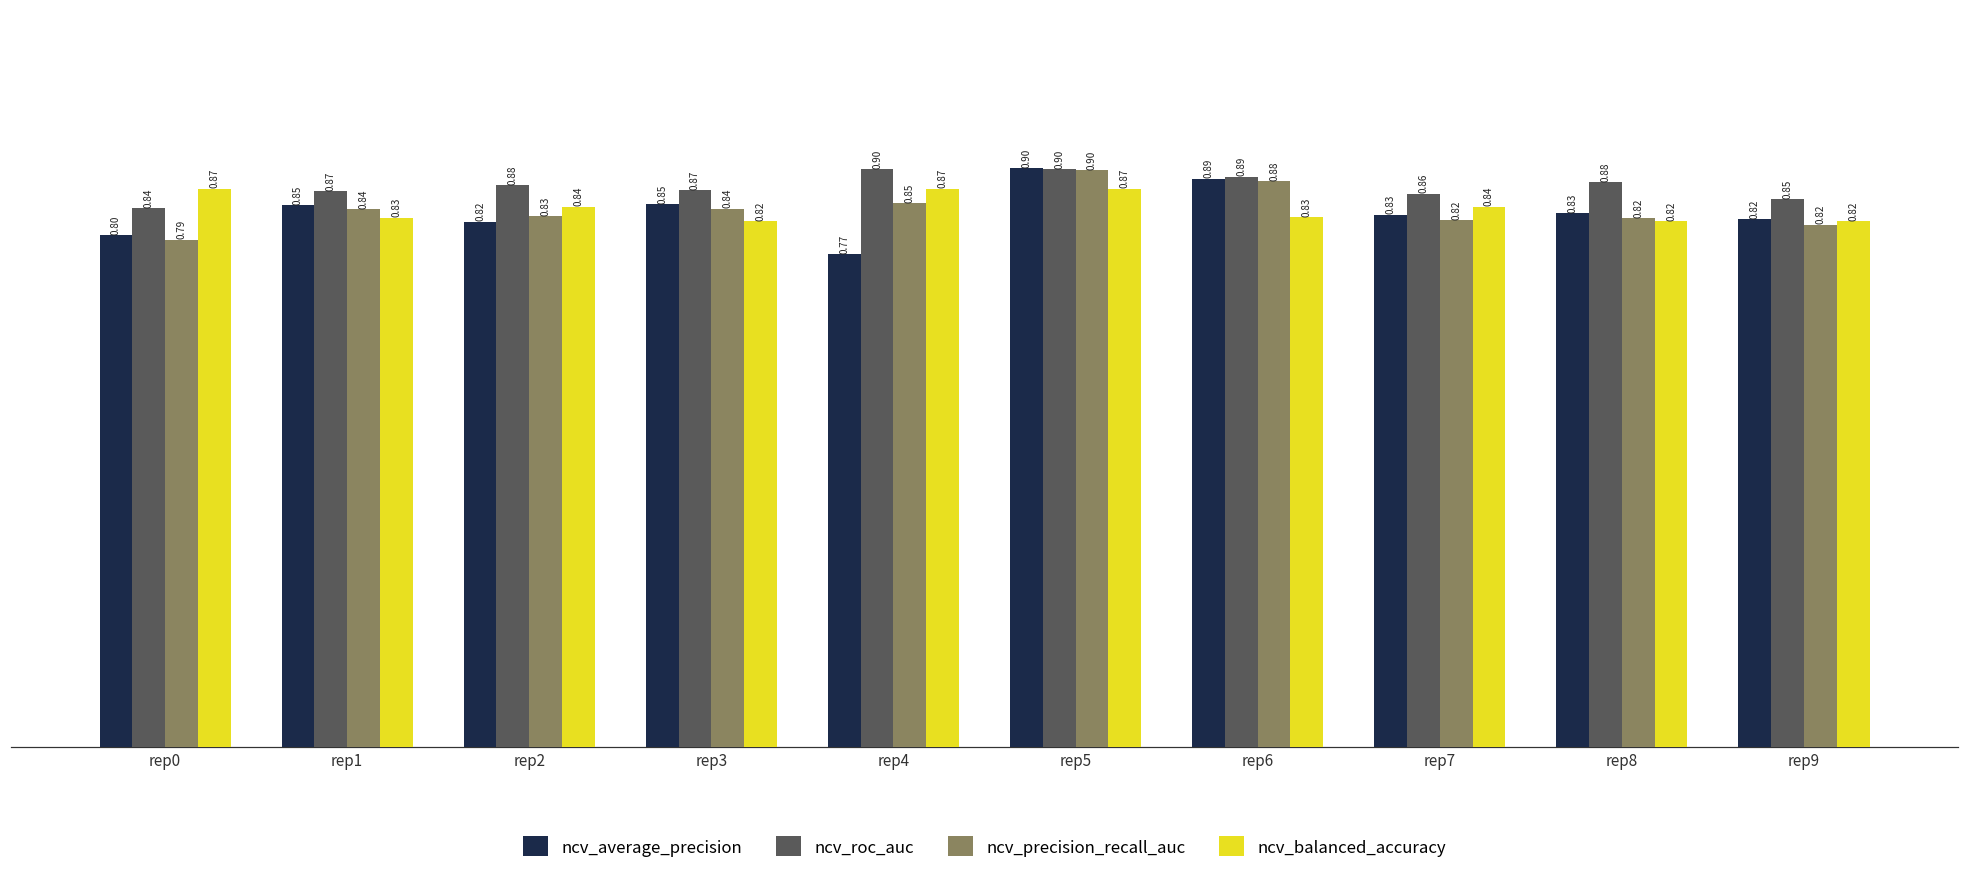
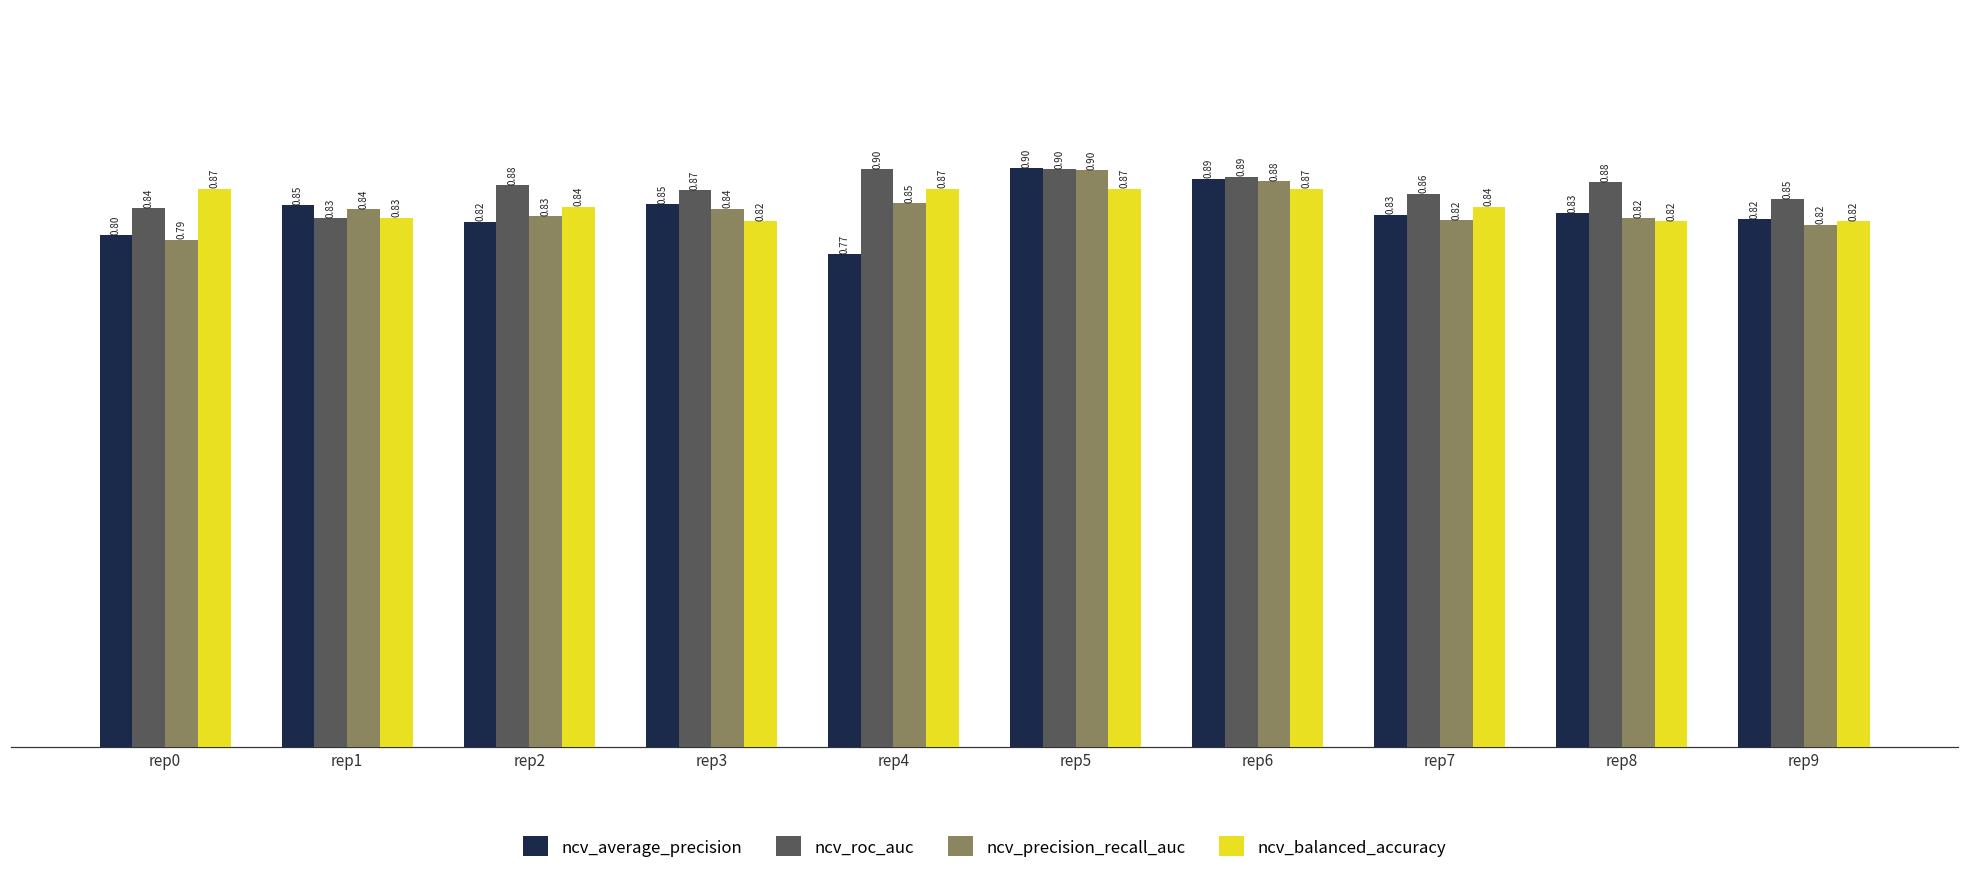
  {
    "ncv_average_precision": {
      "rep0": 0.80,
      "rep1": 0.85,
      "rep2": 0.82,
      "rep3": 0.85,
      "rep4": 0.77,
      "rep5": 0.90,
      "rep6": 0.89,
      "rep7": 0.83,
      "rep8": 0.83,
      "rep9": 0.82
    },
    "ncv_roc_auc": {
      "rep0": 0.84,
-     "rep1": 0.87,
+     "rep1": 0.83,
      "rep2": 0.88,
      "rep3": 0.87,
      "rep4": 0.90,
      "rep5": 0.90,
      "rep6": 0.89,
      "rep7": 0.86,
      "rep8": 0.88,
      "rep9": 0.85
    },
    "ncv_precision_recall_auc": {
      "rep0": 0.79,
      "rep1": 0.84,
      "rep2": 0.83,
      "rep3": 0.84,
      "rep4": 0.85,
      "rep5": 0.90,
      "rep6": 0.88,
      "rep7": 0.82,
      "rep8": 0.82,
      "rep9": 0.82
    },
    "ncv_balanced_accuracy": {
      "rep0": 0.87,
      "rep1": 0.83,
      "rep2": 0.84,
      "rep3": 0.82,
      "rep4": 0.87,
      "rep5": 0.87,
-     "rep6": 0.83,
+     "rep6": 0.87,
      "rep7": 0.84,
      "rep8": 0.82,
      "rep9": 0.82
    }
  }
